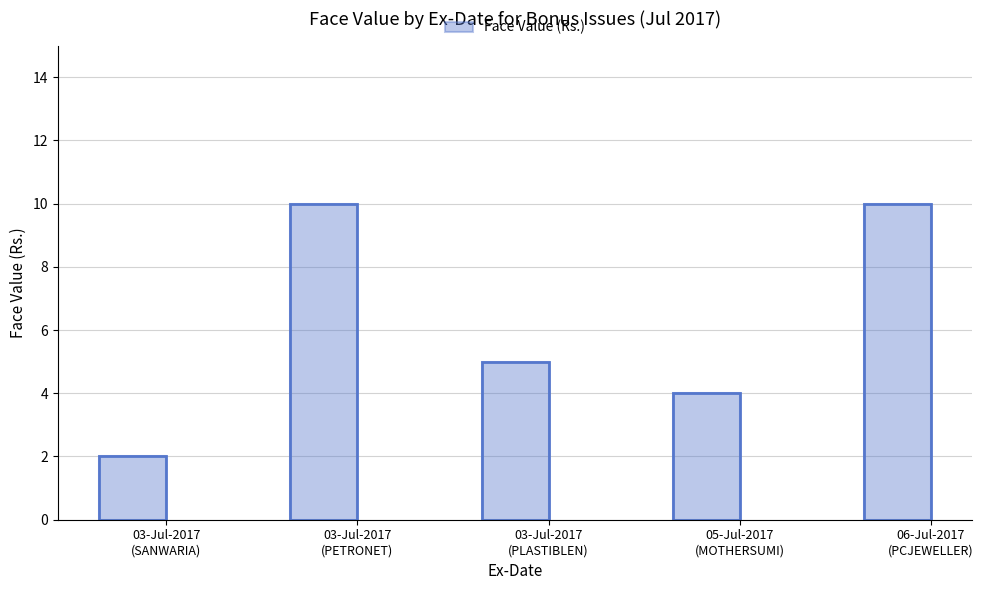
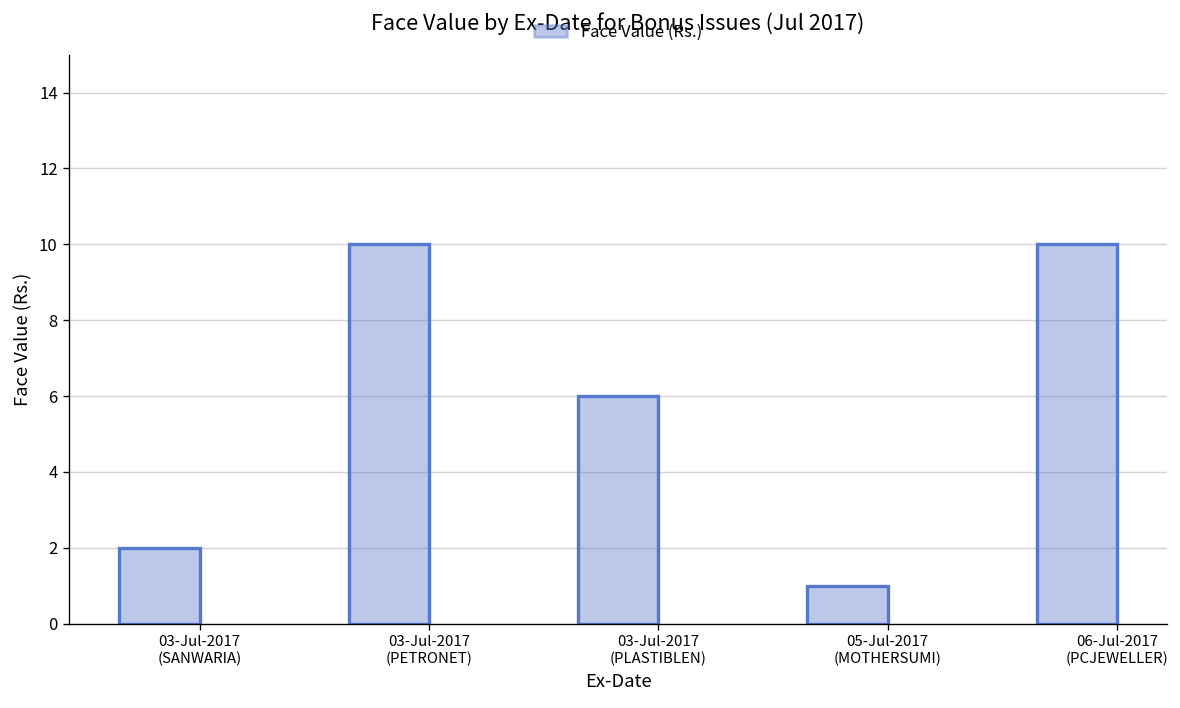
  {
    "Face Value (Rs.)": {
      "03-Jul-2017 (SANWARIA)": 2,
      "03-Jul-2017 (PETRONET)": 10,
-     "03-Jul-2017 (PLASTIBLEN)": 5,
-     "05-Jul-2017 (MOTHERSUMI)": 4,
+     "03-Jul-2017 (PLASTIBLEN)": 6,
+     "05-Jul-2017 (MOTHERSUMI)": 1,
      "06-Jul-2017 (PCJEWELLER)": 10
    }
  }
